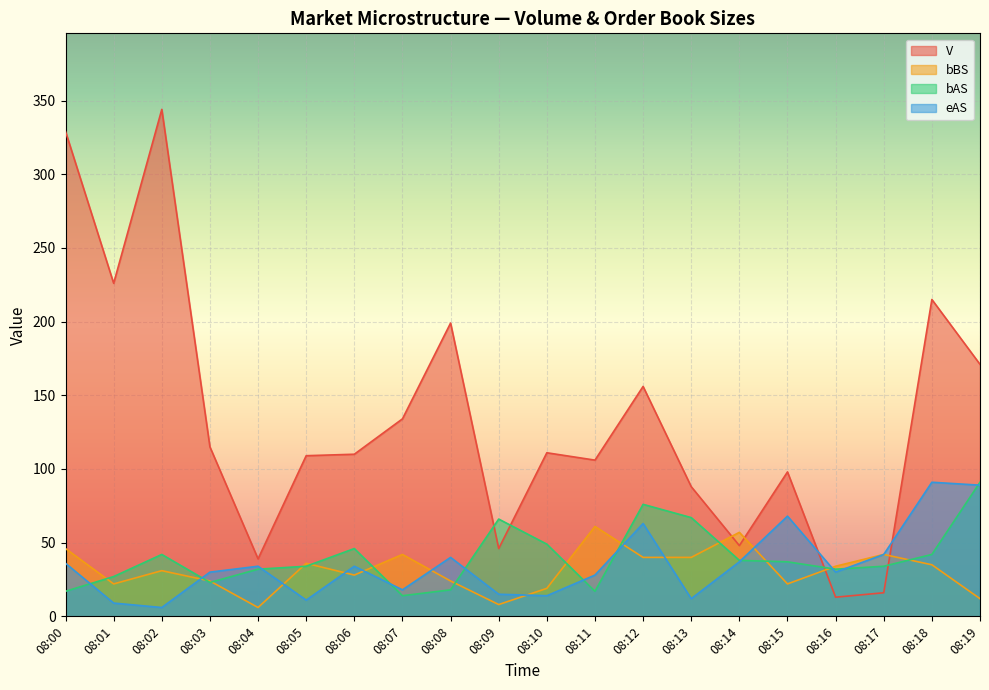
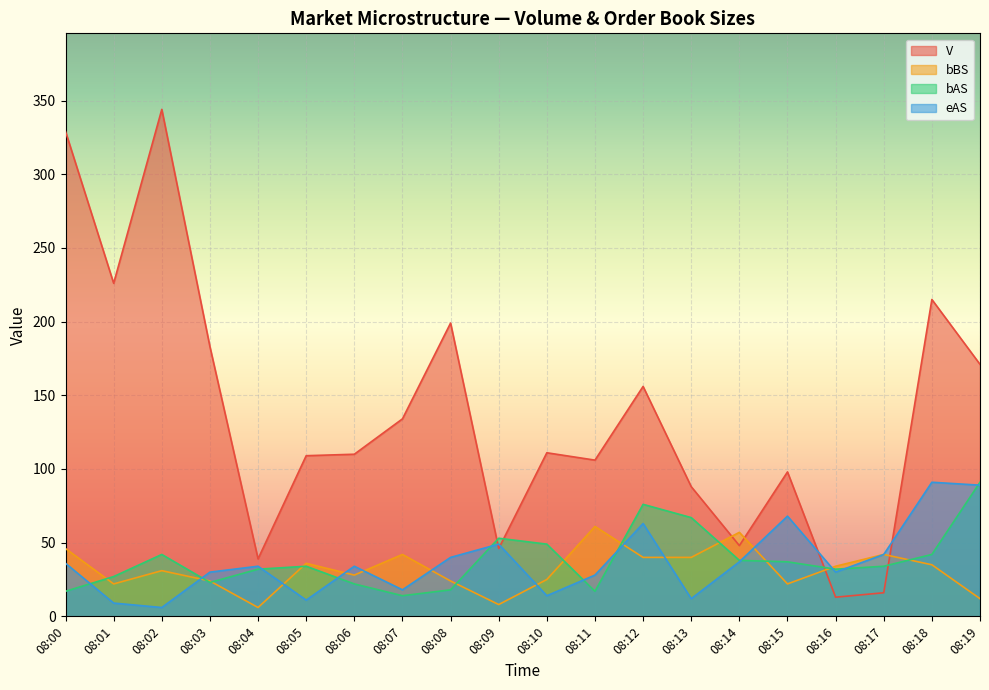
  {
    "V": {
      "08:00": 329,
      "08:01": 226,
      "08:02": 344,
-     "08:03": 115,
+     "08:03": 183,
      "08:04": 39,
      "08:05": 109,
      "08:06": 110,
      "08:07": 134,
      "08:08": 199,
      "08:09": 46,
      "08:10": 111,
      "08:11": 106,
      "08:12": 156,
      "08:13": 88,
      "08:14": 48,
      "08:15": 98,
      "08:16": 13,
      "08:17": 16,
      "08:18": 215,
      "08:19": 171
    },
    "bBS": {
      "08:00": 46,
      "08:01": 22,
      "08:02": 31,
      "08:04": 6,
      "08:05": 36,
      "08:06": 28,
      "08:07": 42,
      "08:08": 24,
      "08:09": 8,
-     "08:10": 19,
+     "08:10": 25,
      "08:11": 61,
      "08:12": 40,
      "08:13": 40,
      "08:14": 57,
      "08:15": 22,
      "08:16": 34,
      "08:18": 35,
      "08:19": 12
    },
    "bAS": {
      "08:00": 17,
      "08:01": 27,
      "08:02": 42,
      "08:04": 32,
      "08:05": 34,
-     "08:06": 46,
+     "08:06": 22,
      "08:07": 14,
      "08:08": 18,
-     "08:09": 66,
+     "08:09": 53,
      "08:10": 49,
      "08:11": 17,
      "08:12": 76,
      "08:13": 67,
      "08:15": 37,
      "08:16": 32,
      "08:17": 34,
      "08:18": 42,
      "08:19": 91
    },
    "eAS": {
      "08:00": 36,
      "08:01": 9,
      "08:02": 6,
      "08:03": 30,
      "08:04": 34,
      "08:05": 11,
      "08:06": 34,
      "08:07": 18,
      "08:08": 40,
-     "08:09": 15,
+     "08:09": 49,
      "08:10": 14,
      "08:11": 28,
      "08:12": 63,
      "08:13": 12,
      "08:15": 68,
      "08:16": 30,
      "08:18": 91,
      "08:19": 89
    }
  }
